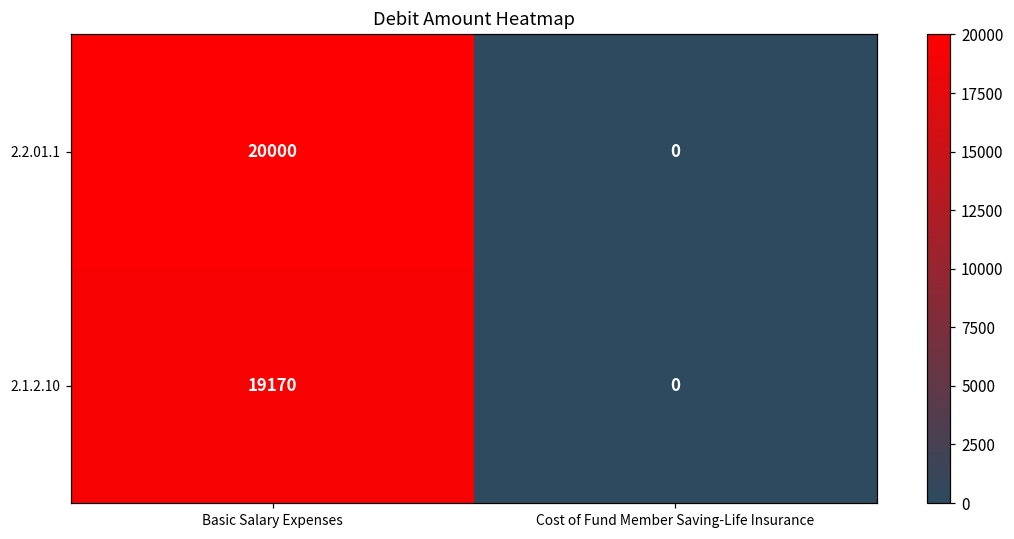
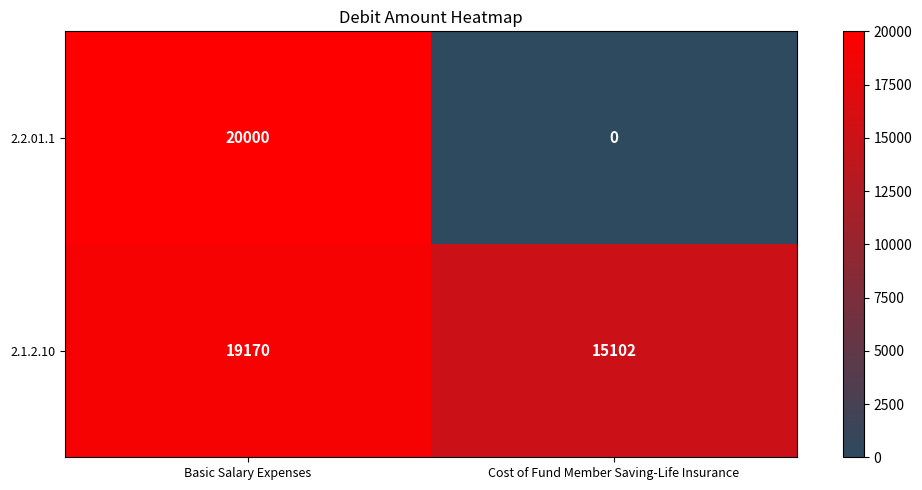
  {
    "2.2.01.1": {
      "Basic Salary Expenses": 20000,
      "Cost of Fund Member Saving-Life Insurance": 0
    },
    "2.1.2.10": {
      "Basic Salary Expenses": 19170,
-     "Cost of Fund Member Saving-Life Insurance": 0
+     "Cost of Fund Member Saving-Life Insurance": 15102
    }
  }
